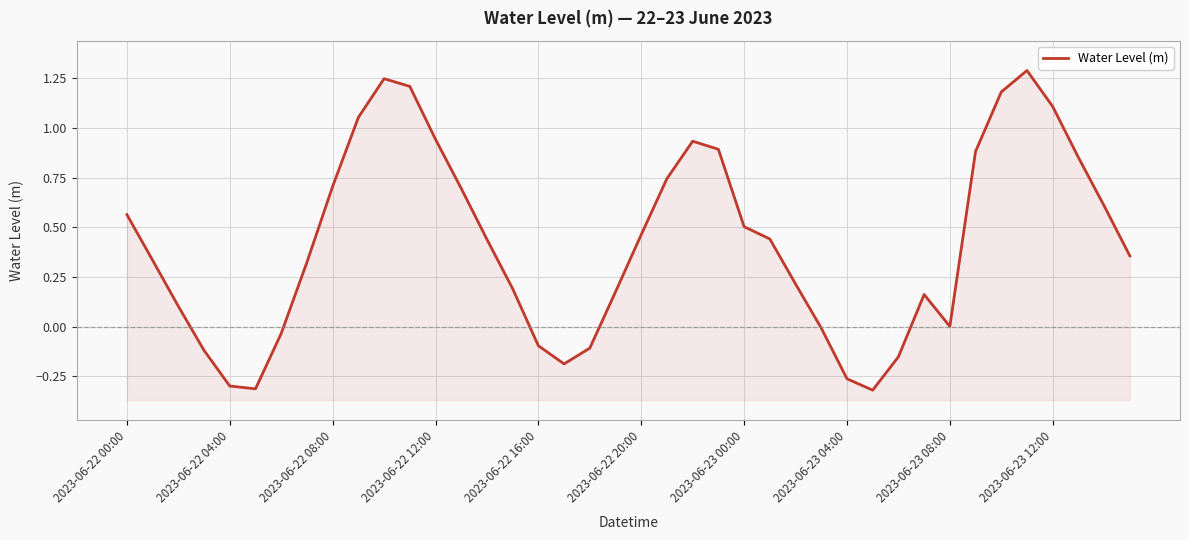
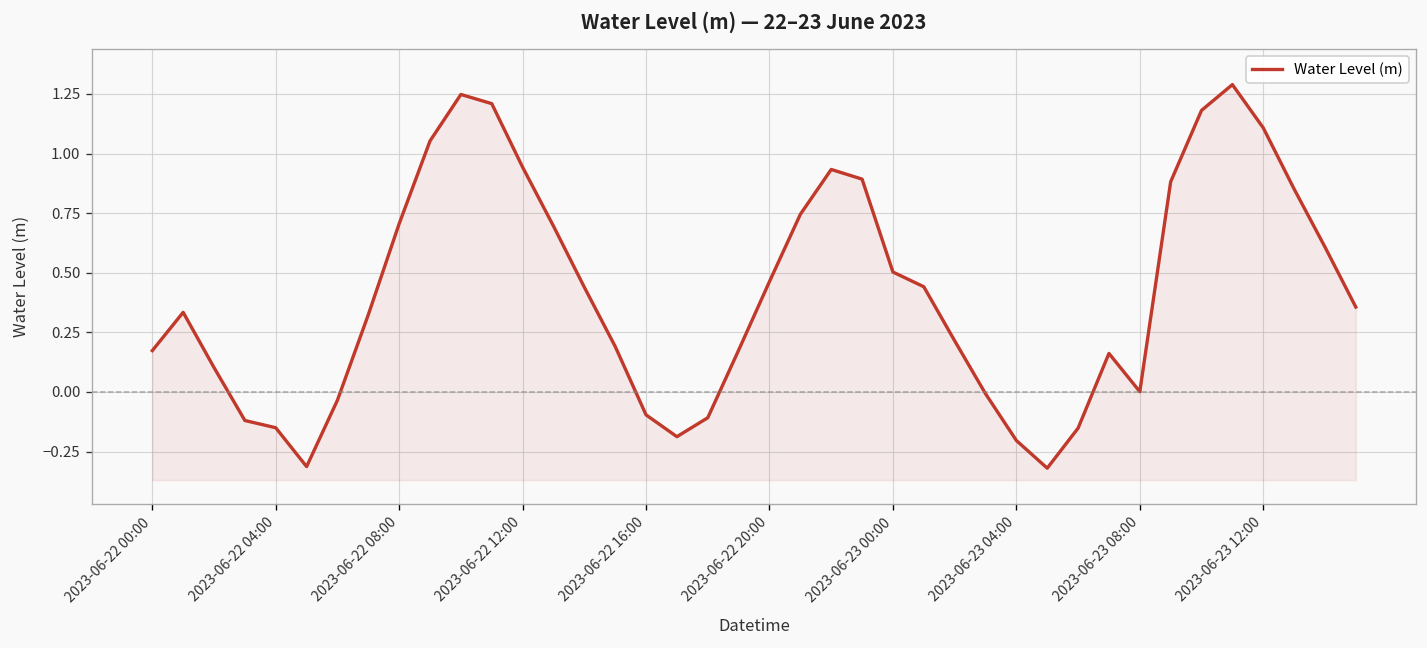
  {
-   "2023-06-22 00:00": 0.56,
-   "2023-06-22 04:00": -0.30,
+   "2023-06-22 00:00": 0.17,
+   "2023-06-22 04:00": -0.15,
    "2023-06-22 08:00": 0.71,
    "2023-06-22 12:00": 0.94,
    "2023-06-22 16:00": -0.10,
    "2023-06-22 20:00": 0.46,
    "2023-06-23 00:00": 0.50,
-   "2023-06-23 04:00": -0.26,
+   "2023-06-23 04:00": -0.20,
    "2023-06-23 08:00": 0.00,
    "2023-06-23 12:00": 1.11
  }
